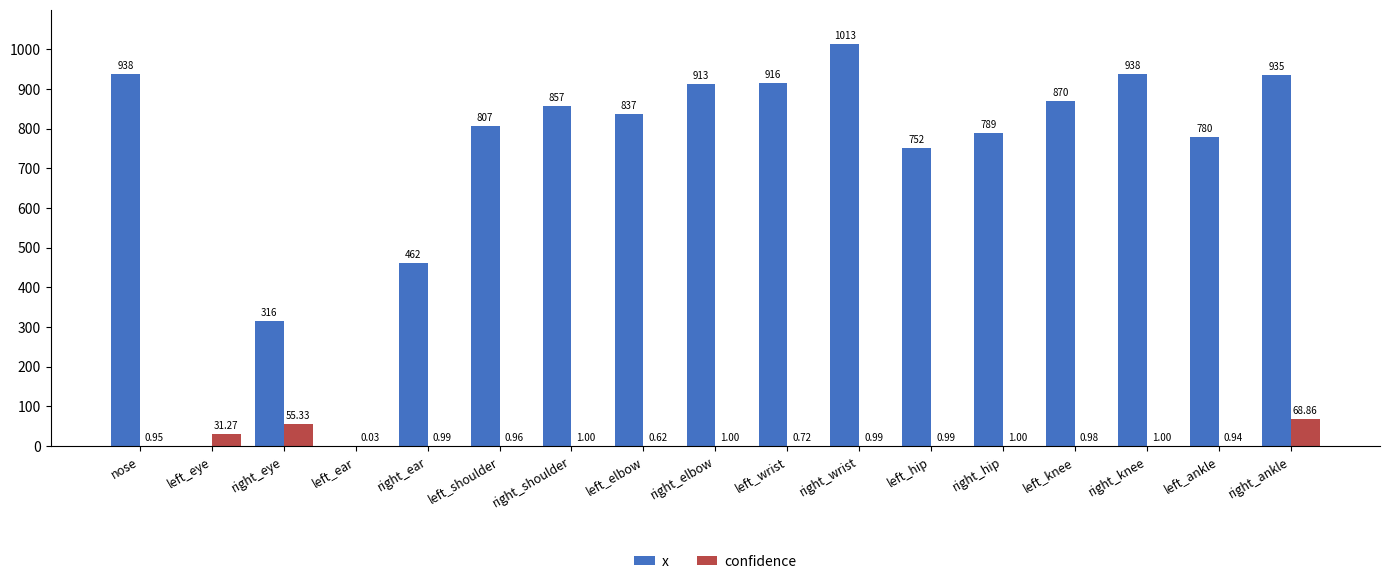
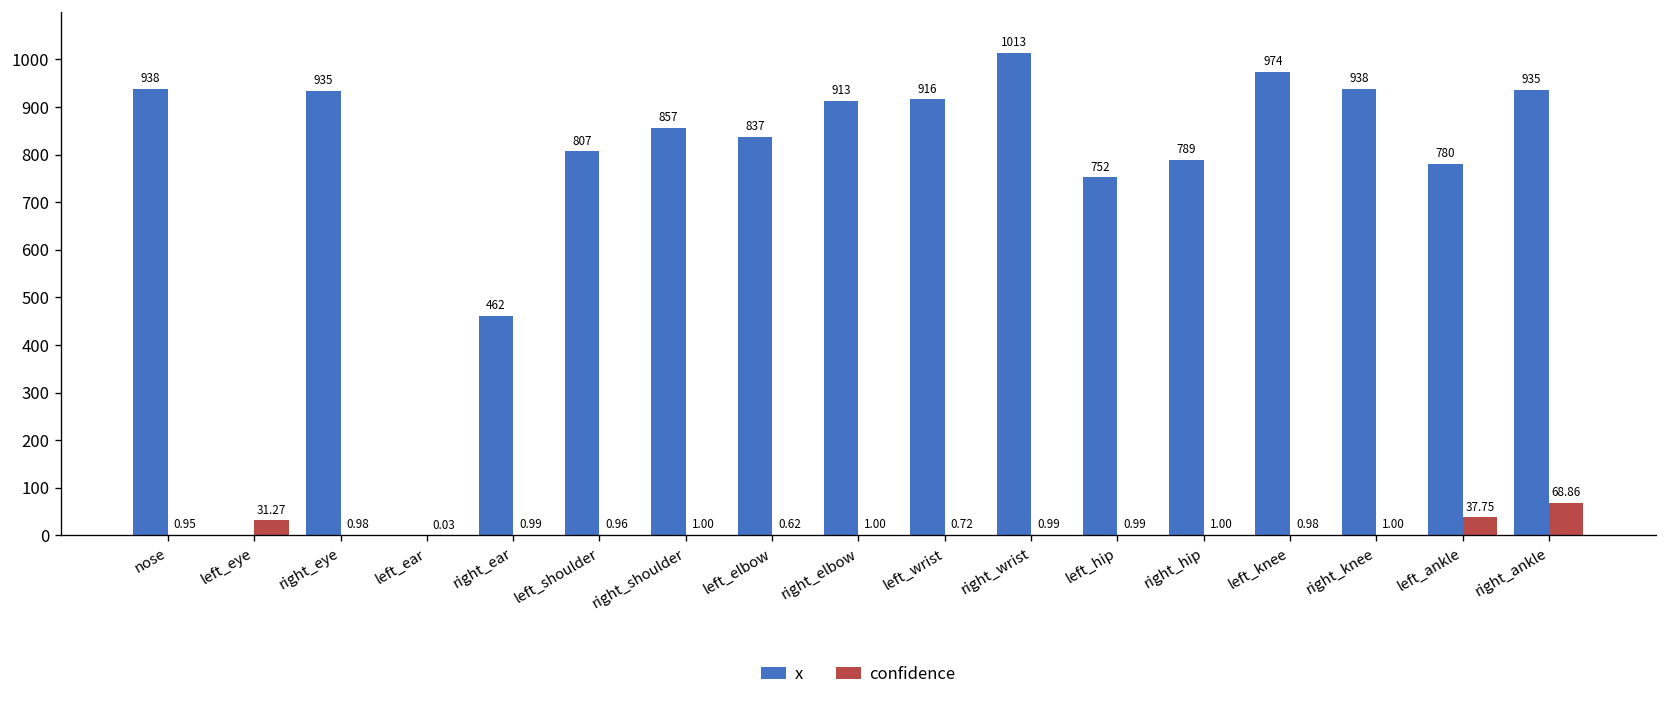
  {
    "x": {
      "nose": 938,
-     "right_eye": 316,
+     "right_eye": 935,
      "right_ear": 462,
      "left_shoulder": 807,
      "right_shoulder": 857,
      "left_elbow": 837,
      "right_elbow": 913,
      "left_wrist": 916,
      "right_wrist": 1013,
      "left_hip": 752,
      "right_hip": 789,
-     "left_knee": 870,
+     "left_knee": 974,
      "right_knee": 938,
      "left_ankle": 780,
      "right_ankle": 935
    },
    "confidence": {
      "nose": 0.95,
      "left_eye": 31.27,
-     "right_eye": 55.33,
+     "right_eye": 0.98,
      "left_ear": 0.03,
      "right_ear": 0.99,
      "left_shoulder": 0.96,
      "right_shoulder": 1.00,
      "left_elbow": 0.62,
      "right_elbow": 1.00,
      "left_wrist": 0.72,
      "right_wrist": 0.99,
      "left_hip": 0.99,
      "right_hip": 1.00,
      "left_knee": 0.98,
      "right_knee": 1.00,
-     "left_ankle": 0.94,
+     "left_ankle": 37.75,
      "right_ankle": 68.86
    }
  }
